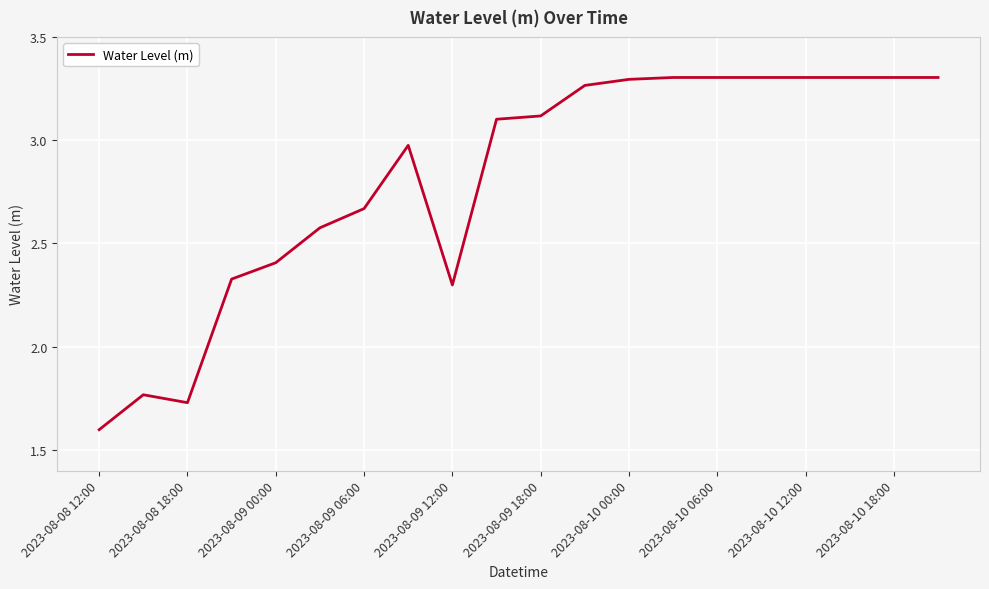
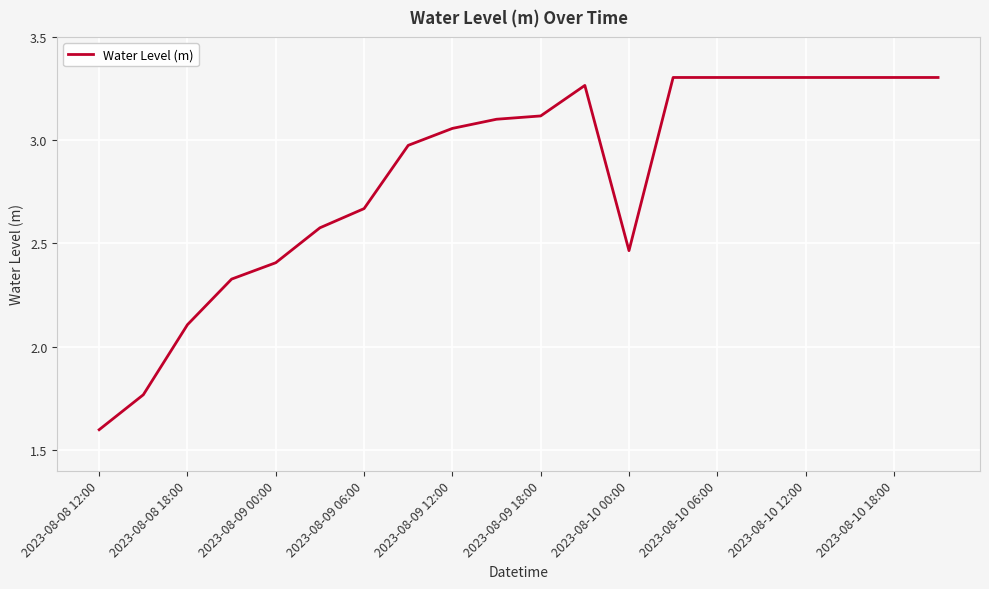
  {
    "2023-08-08 12:00": 1.60,
-   "2023-08-08 18:00": 1.73,
+   "2023-08-08 18:00": 2.11,
    "2023-08-09 00:00": 2.41,
    "2023-08-09 06:00": 2.67,
-   "2023-08-09 12:00": 2.30,
+   "2023-08-09 12:00": 3.06,
    "2023-08-09 18:00": 3.12,
-   "2023-08-10 00:00": 3.29,
+   "2023-08-10 00:00": 2.47,
    "2023-08-10 06:00": 3.30,
    "2023-08-10 12:00": 3.30,
    "2023-08-10 18:00": 3.30
  }
